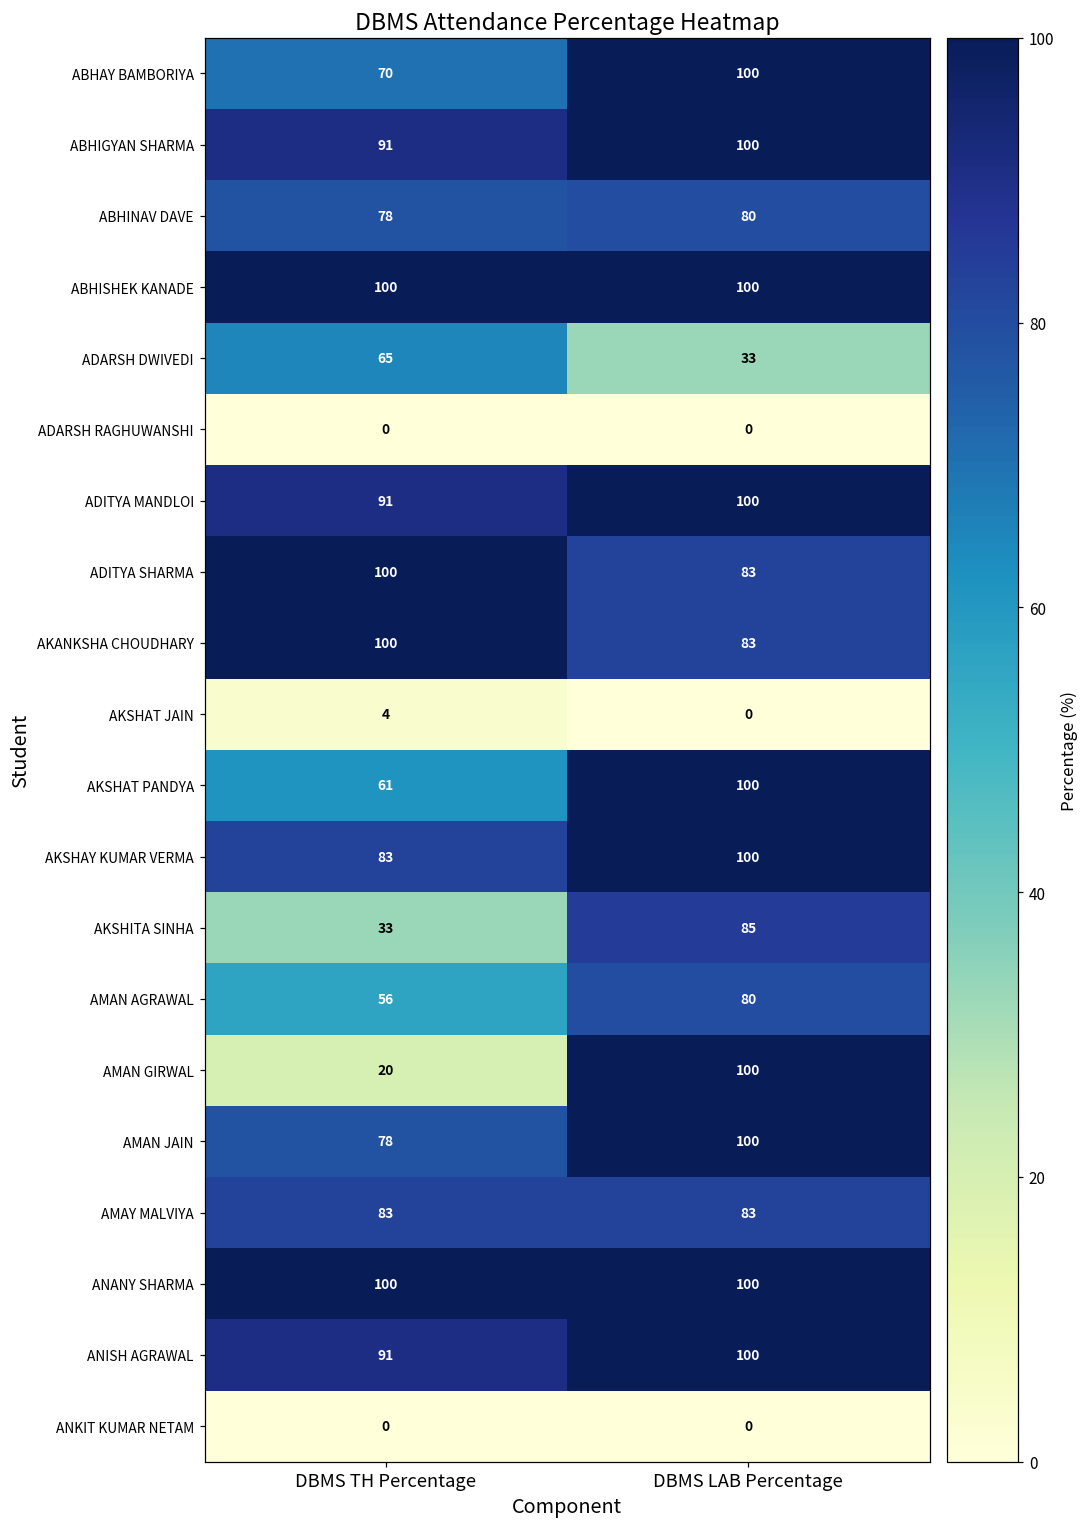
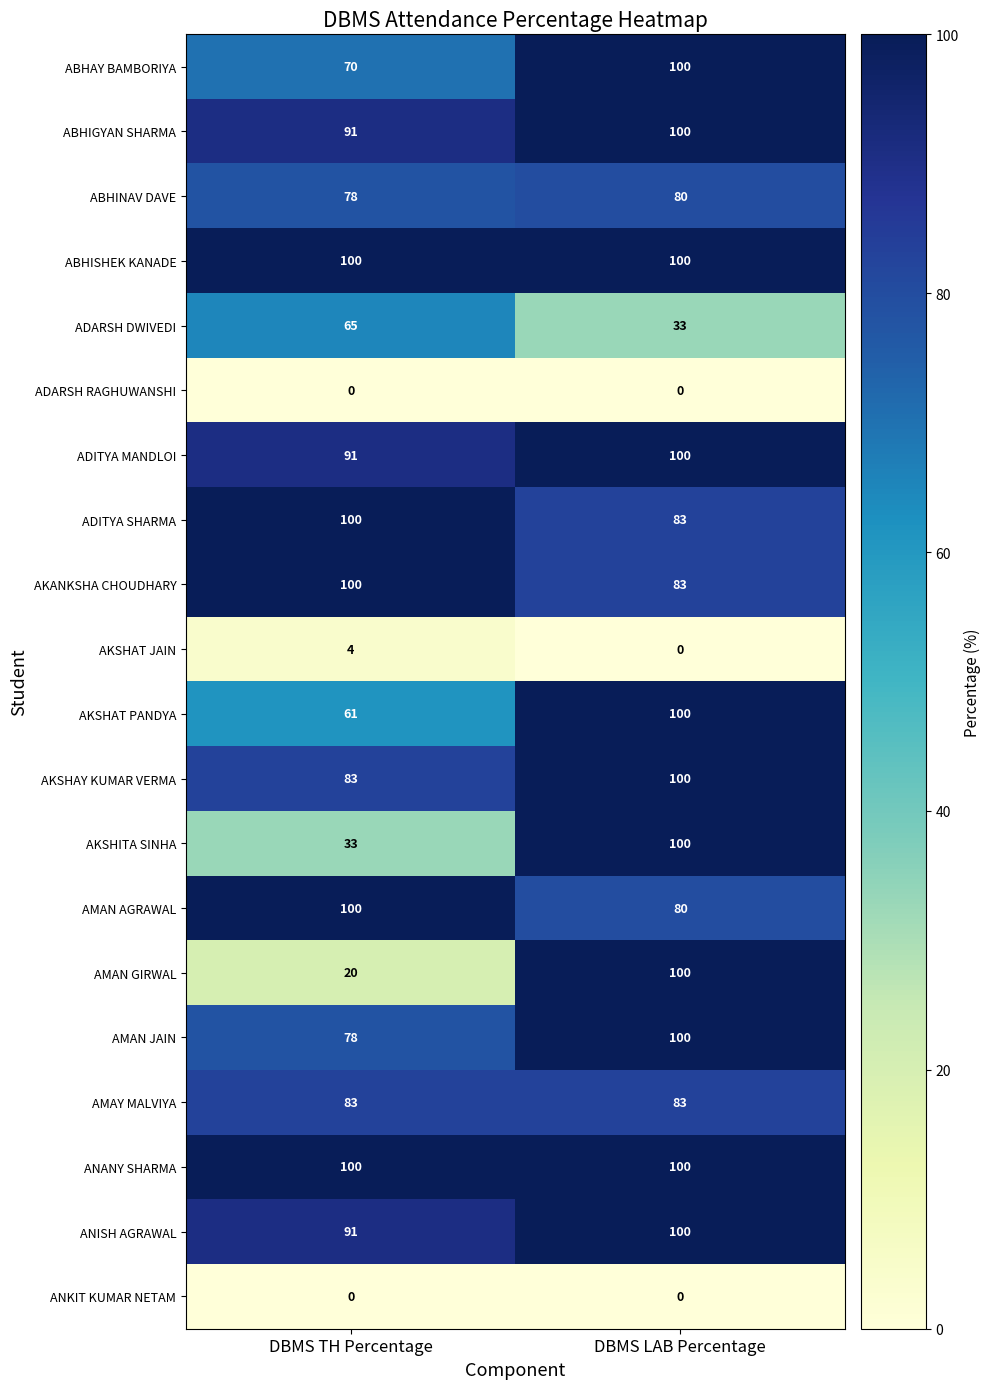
  {
    "ABHAY BAMBORIYA": {
      "DBMS TH Percentage": 70,
      "DBMS LAB Percentage": 100
    },
    "ABHIGYAN SHARMA": {
      "DBMS TH Percentage": 91,
      "DBMS LAB Percentage": 100
    },
    "ABHINAV DAVE": {
      "DBMS TH Percentage": 78,
      "DBMS LAB Percentage": 80
    },
    "ABHISHEK KANADE": {
      "DBMS TH Percentage": 100,
      "DBMS LAB Percentage": 100
    },
    "ADARSH DWIVEDI": {
      "DBMS TH Percentage": 65,
      "DBMS LAB Percentage": 33
    },
    "ADARSH RAGHUWANSHI": {
      "DBMS TH Percentage": 0,
      "DBMS LAB Percentage": 0
    },
    "ADITYA MANDLOI": {
      "DBMS TH Percentage": 91,
      "DBMS LAB Percentage": 100
    },
    "ADITYA SHARMA": {
      "DBMS TH Percentage": 100,
      "DBMS LAB Percentage": 83
    },
    "AKANKSHA CHOUDHARY": {
      "DBMS TH Percentage": 100,
      "DBMS LAB Percentage": 83
    },
    "AKSHAT JAIN": {
      "DBMS TH Percentage": 4,
      "DBMS LAB Percentage": 0
    },
    "AKSHAT PANDYA": {
      "DBMS TH Percentage": 61,
      "DBMS LAB Percentage": 100
    },
    "AKSHAY KUMAR VERMA": {
      "DBMS TH Percentage": 83,
      "DBMS LAB Percentage": 100
    },
    "AKSHITA SINHA": {
      "DBMS TH Percentage": 33,
-     "DBMS LAB Percentage": 85
+     "DBMS LAB Percentage": 100
    },
    "AMAN AGRAWAL": {
-     "DBMS TH Percentage": 56,
+     "DBMS TH Percentage": 100,
      "DBMS LAB Percentage": 80
    },
    "AMAN GIRWAL": {
      "DBMS TH Percentage": 20,
      "DBMS LAB Percentage": 100
    },
    "AMAN JAIN": {
      "DBMS TH Percentage": 78,
      "DBMS LAB Percentage": 100
    },
    "AMAY MALVIYA": {
      "DBMS TH Percentage": 83,
      "DBMS LAB Percentage": 83
    },
    "ANANY SHARMA": {
      "DBMS TH Percentage": 100,
      "DBMS LAB Percentage": 100
    },
    "ANISH AGRAWAL": {
      "DBMS TH Percentage": 91,
      "DBMS LAB Percentage": 100
    },
    "ANKIT KUMAR NETAM": {
      "DBMS TH Percentage": 0,
      "DBMS LAB Percentage": 0
    }
  }
